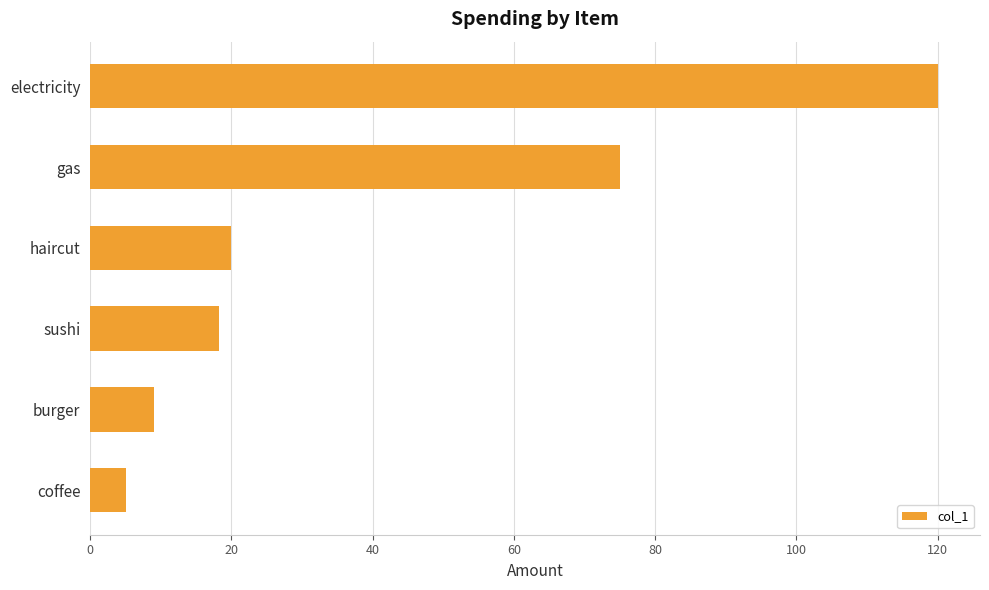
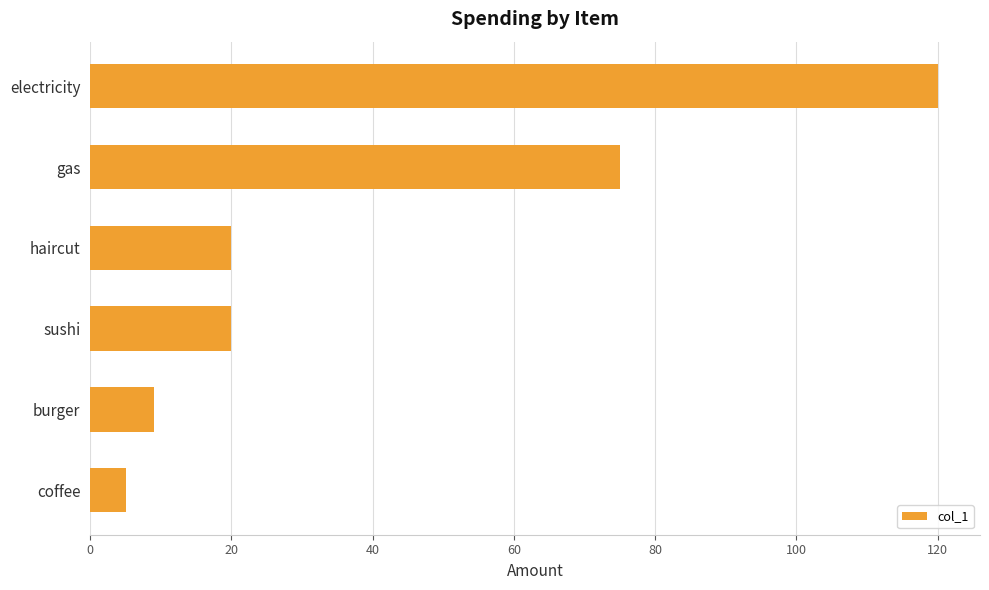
  {
    "electricity": 120,
    "gas": 75,
    "haircut": 20,
-   "sushi": 18,
+   "sushi": 20,
    "burger": 9,
    "coffee": 5
  }
